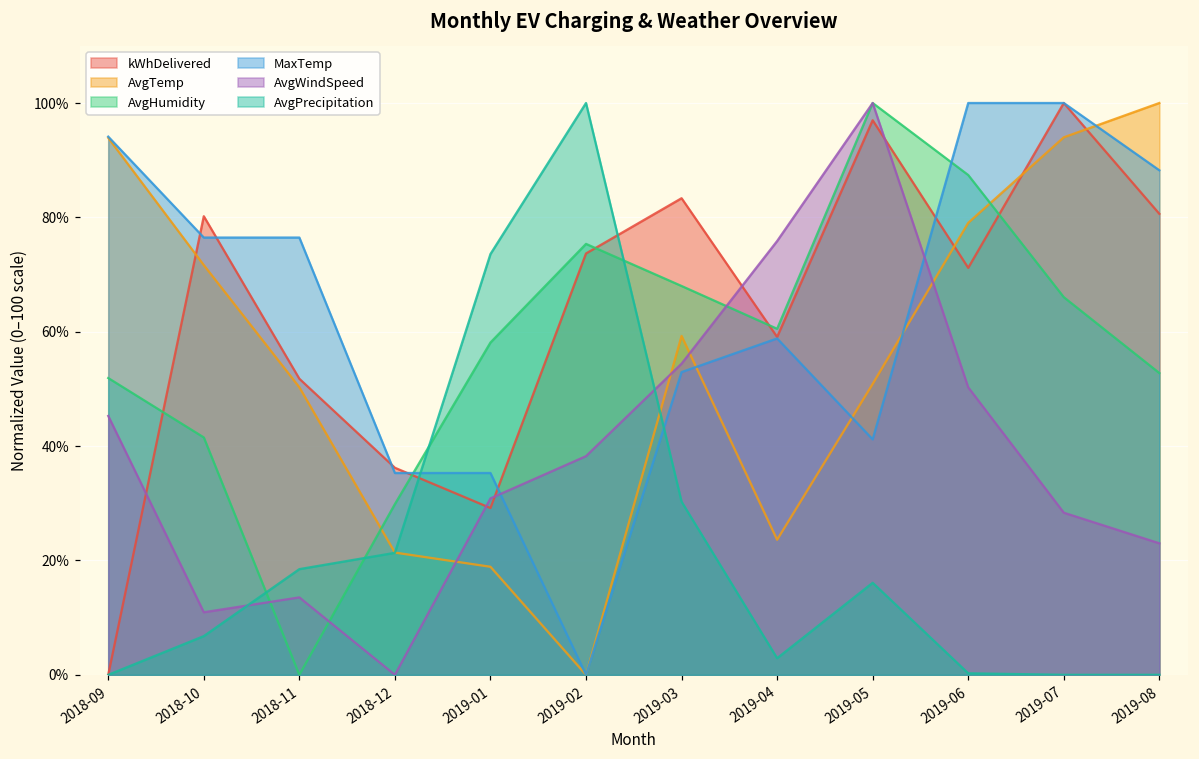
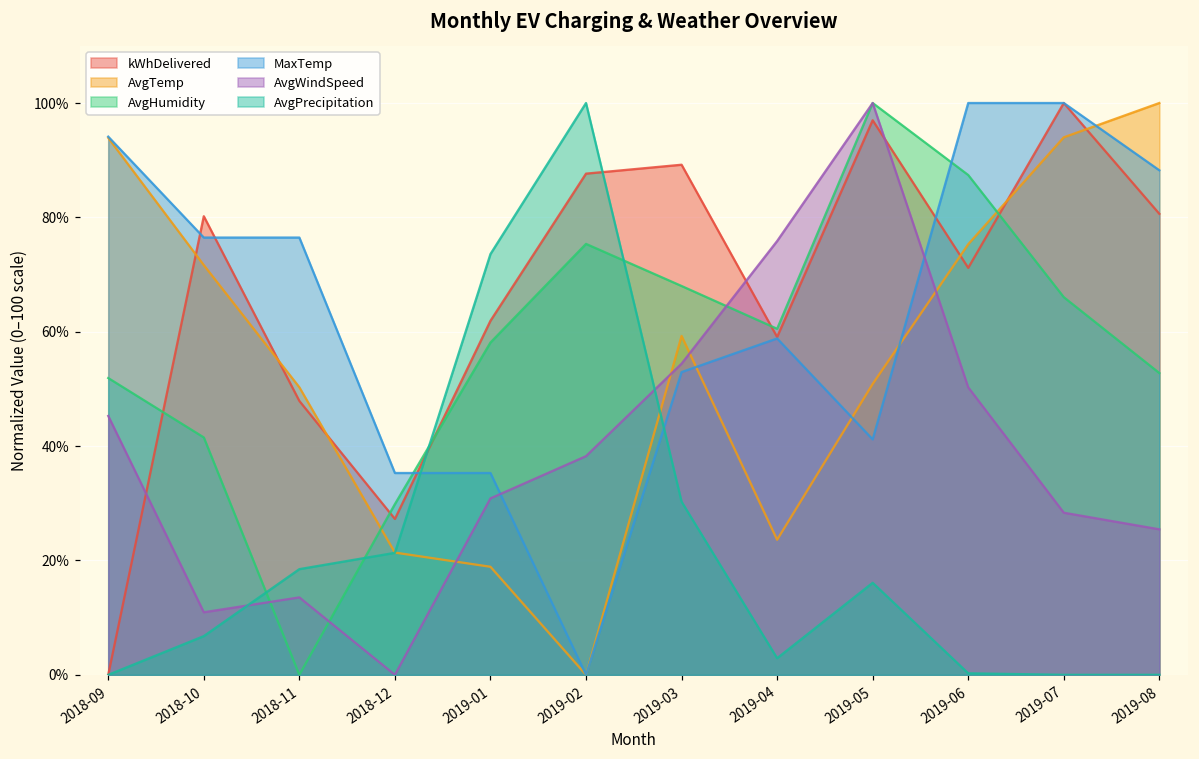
  {
    "kWhDelivered": {
      "2018-10": "80%",
-     "2018-11": "52%",
-     "2018-12": "36%",
-     "2019-01": "29%",
-     "2019-02": "74%",
-     "2019-03": "83%",
+     "2018-11": "48%",
+     "2018-12": "27%",
+     "2019-01": "62%",
+     "2019-02": "88%",
+     "2019-03": "89%",
      "2019-05": "97%",
      "2019-06": "71%",
      "2019-08": "81%"
    },
    "AvgTemp": {
      "2018-10": "72%",
      "2018-11": "50%",
      "2019-01": "19%",
      "2019-03": "59%",
      "2019-04": "24%",
      "2019-05": "51%",
-     "2019-06": "79%",
+     "2019-06": "75%",
      "2019-07": "94%",
      "2019-08": "100%"
    },
    "AvgWindSpeed": {
      "2018-09": "45%",
      "2018-10": "11%",
      "2018-11": "14%",
      "2018-12": "0%",
      "2019-01": "31%",
      "2019-02": "38%",
      "2019-03": "54%",
      "2019-04": "76%",
      "2019-06": "50%",
      "2019-07": "28%",
-     "2019-08": "23%"
+     "2019-08": "25%"
    }
  }
